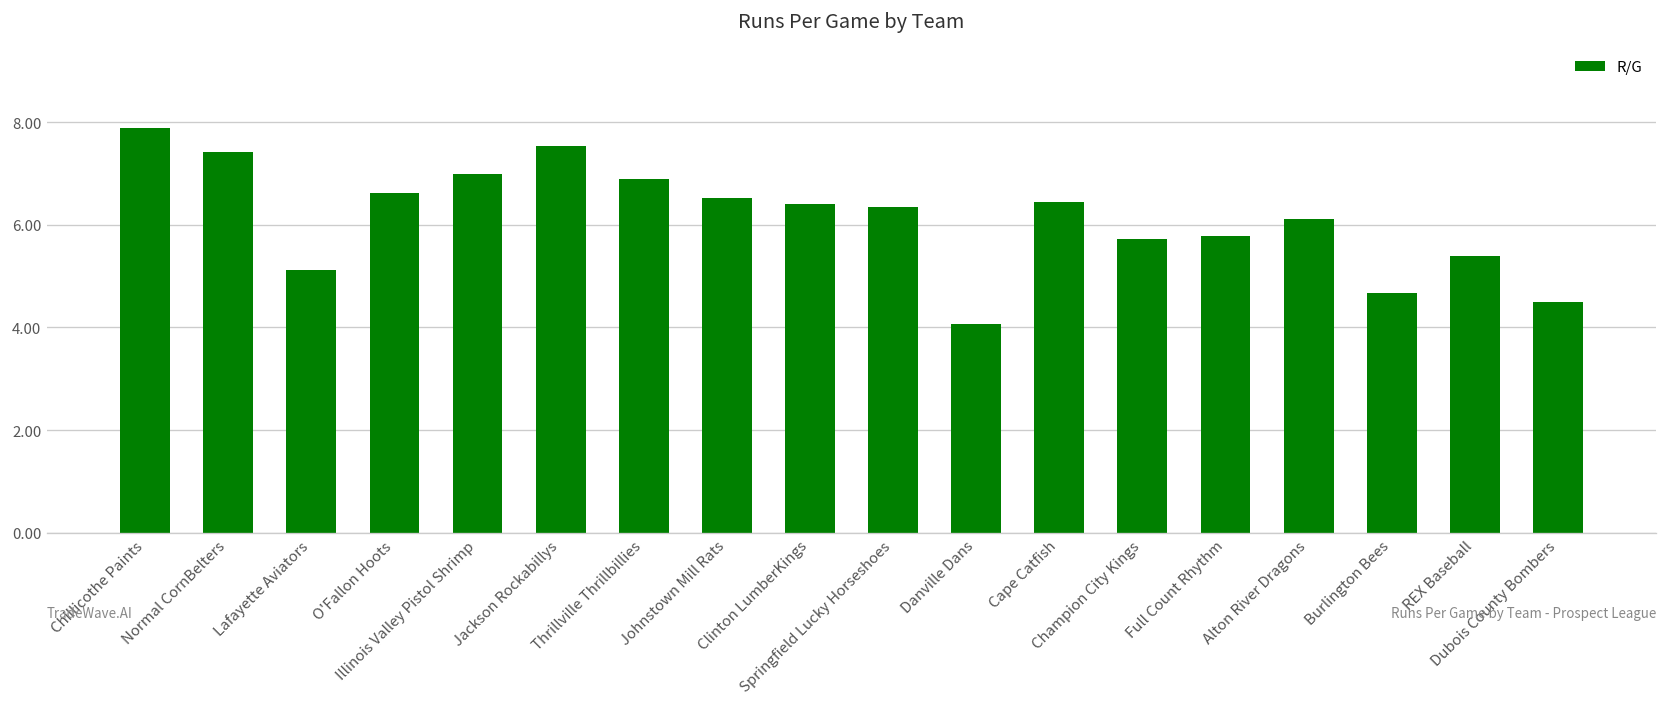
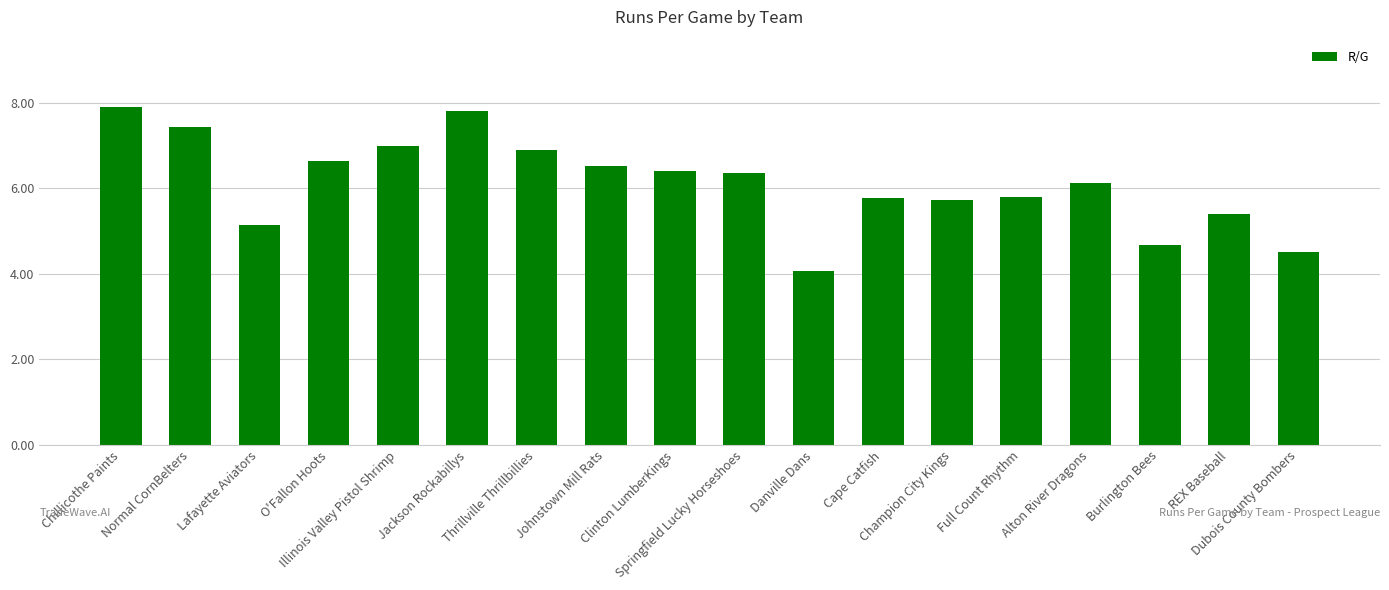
  {
    "Chillicothe Paints": 7.9,
    "Normal CornBelters": 7.4,
    "Lafayette Aviators": 5.1,
    "O'Fallon Hoots": 6.6,
    "Illinois Valley Pistol Shrimp": 7.0,
-   "Jackson Rockabillys": 7.5,
+   "Jackson Rockabillys": 7.8,
    "Thrillville Thrillbillies": 6.9,
    "Johnstown Mill Rats": 6.5,
    "Clinton LumberKings": 6.4,
    "Springfield Lucky Horseshoes": 6.3,
    "Danville Dans": 4.1,
-   "Cape Catfish": 6.4,
+   "Cape Catfish": 5.8,
    "Champion City Kings": 5.7,
    "Full Count Rhythm": 5.8,
    "Alton River Dragons": 6.1,
    "Burlington Bees": 4.7,
    "REX Baseball": 5.4,
    "Dubois County Bombers": 4.5
  }
